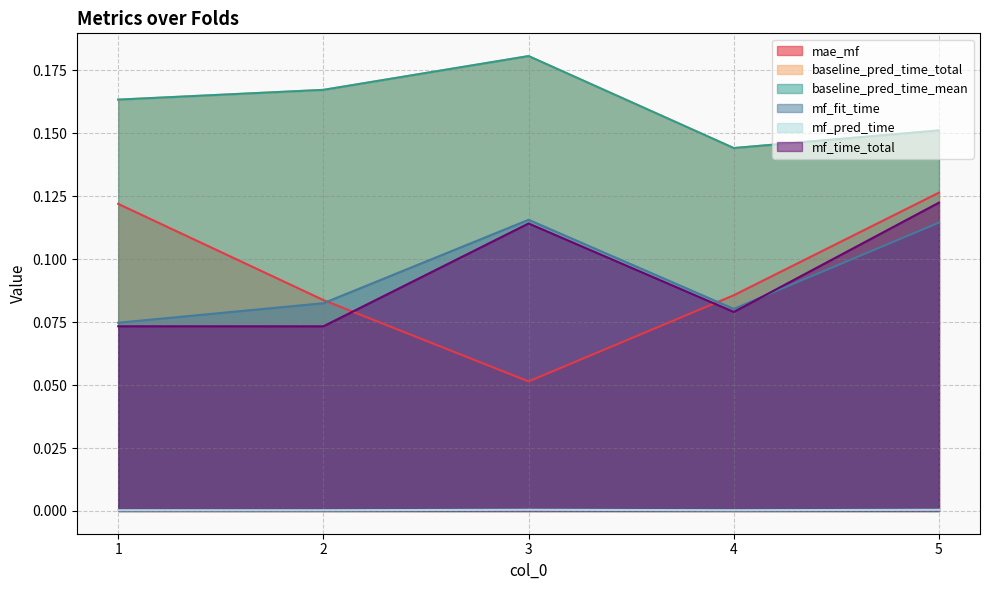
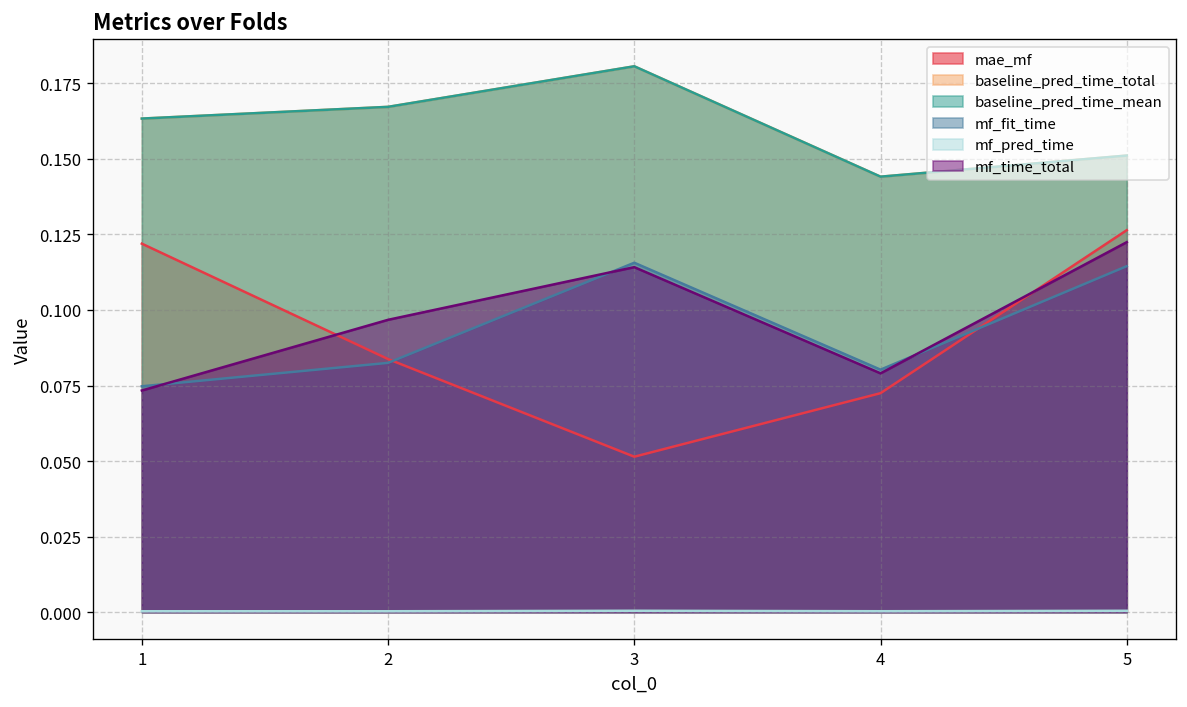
  {
    "mae_mf": {
      "1": 0.122,
      "2": 0.084,
      "3": 0.051,
-     "4": 0.086,
+     "4": 0.072,
      "5": 0.126
    },
    "mf_pred_time": {
      "1": 0.000,
      "2": 0.000,
      "3": 0.000,
      "4": 0.000,
      "5": 0.000
    },
    "mf_time_total": {
      "1": 0.073,
-     "2": 0.073,
+     "2": 0.097,
      "3": 0.114,
      "4": 0.079,
      "5": 0.122
    }
  }
